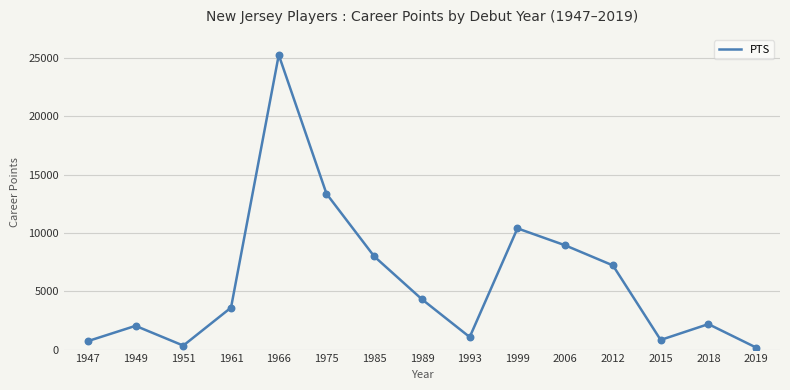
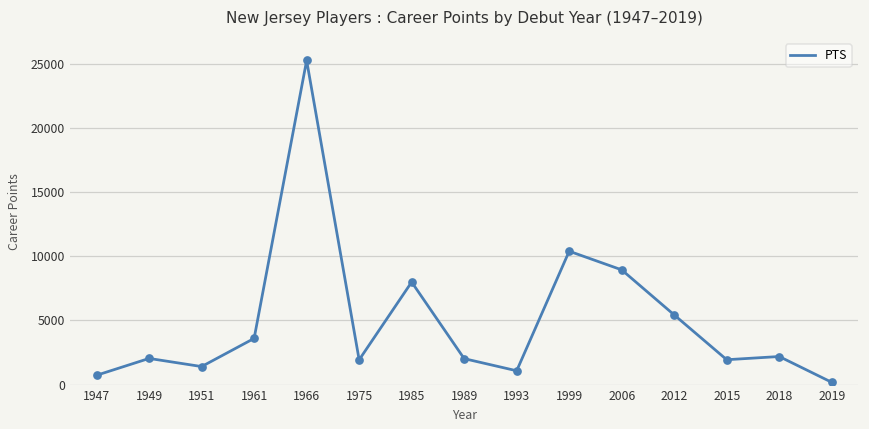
  {
    "1947": 700,
    "1949": 2000,
-   "1951": 300,
+   "1951": 1400,
    "1961": 3600,
    "1966": 25300,
-   "1975": 13400,
+   "1975": 1900,
    "1985": 8000,
-   "1989": 4300,
+   "1989": 2000,
    "1993": 1100,
    "1999": 10400,
    "2006": 8900,
-   "2012": 7200,
-   "2015": 800,
+   "2012": 5400,
+   "2015": 1900,
    "2018": 2200,
    "2019": 200
  }
